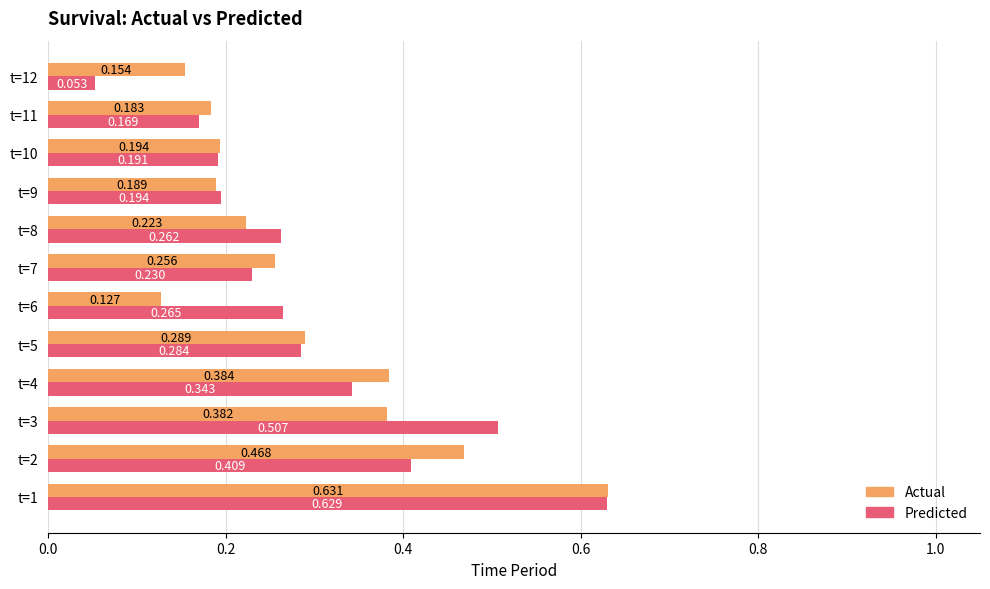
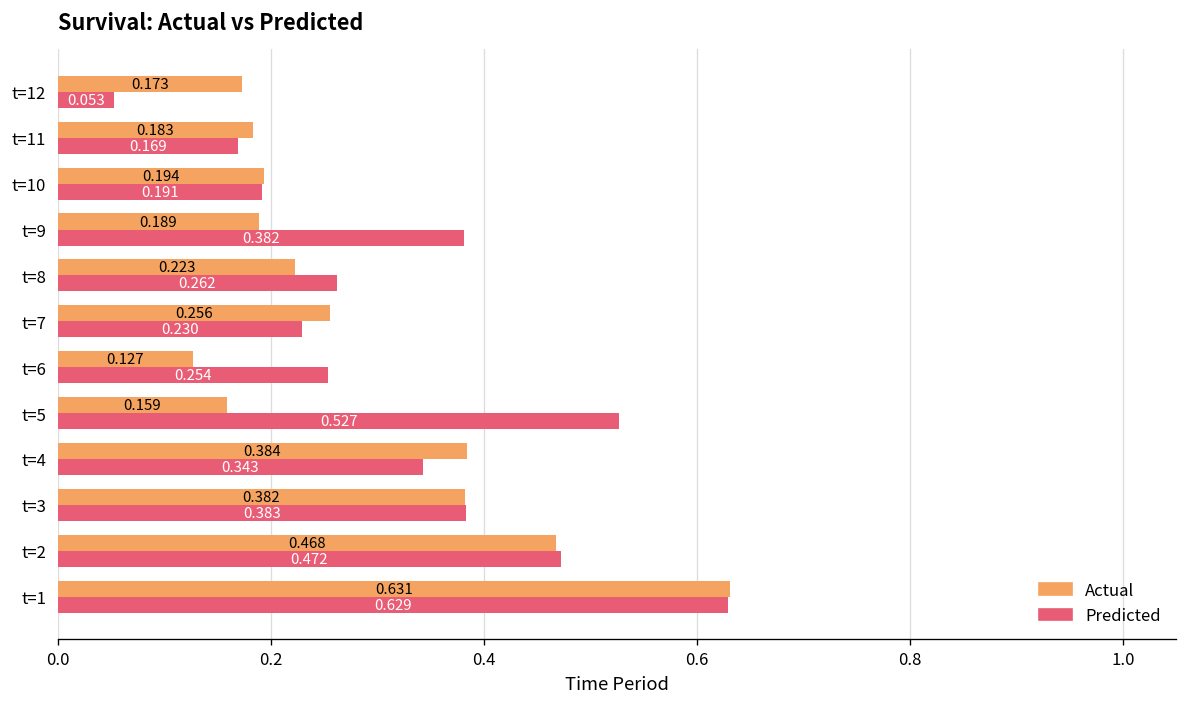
  {
    "Actual": {
-     "t=12": 0.154,
+     "t=12": 0.173,
      "t=11": 0.183,
      "t=10": 0.194,
      "t=9": 0.189,
      "t=8": 0.223,
      "t=7": 0.256,
      "t=6": 0.127,
-     "t=5": 0.289,
+     "t=5": 0.159,
      "t=4": 0.384,
      "t=3": 0.382,
      "t=2": 0.468,
      "t=1": 0.631
    },
    "Predicted": {
      "t=12": 0.053,
      "t=11": 0.169,
      "t=10": 0.191,
-     "t=9": 0.194,
+     "t=9": 0.382,
      "t=8": 0.262,
      "t=7": 0.230,
-     "t=6": 0.265,
-     "t=5": 0.284,
+     "t=6": 0.254,
+     "t=5": 0.527,
      "t=4": 0.343,
-     "t=3": 0.507,
-     "t=2": 0.409,
+     "t=3": 0.383,
+     "t=2": 0.472,
      "t=1": 0.629
    }
  }
